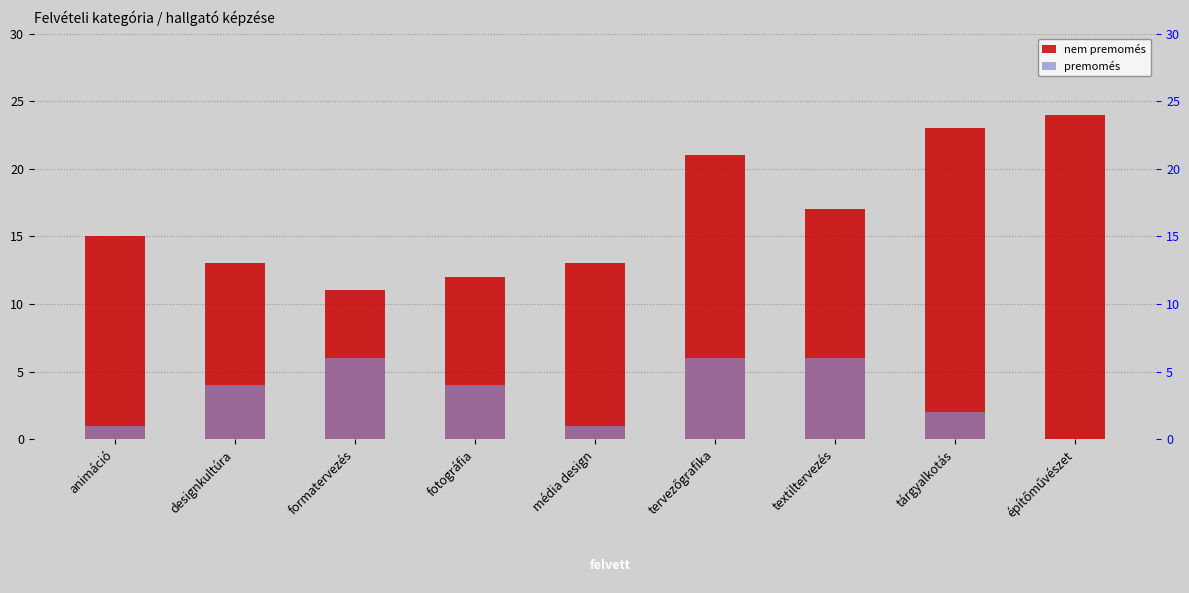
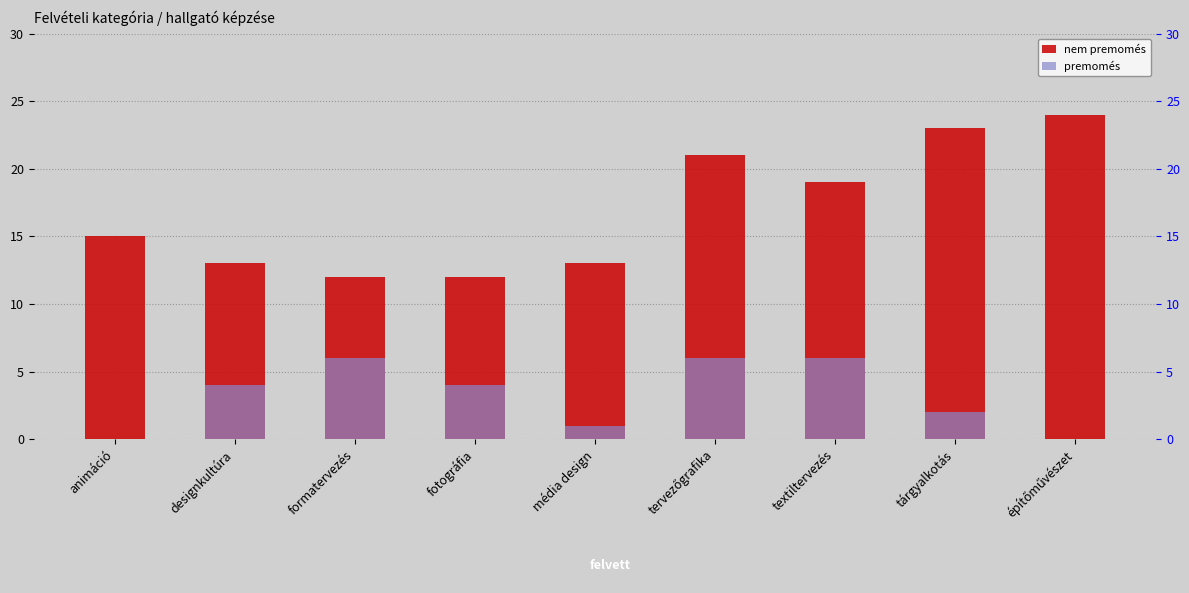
  {
    "nem premomés": {
      "animáció": 15,
      "designkultúra": 13,
-     "formatervezés": 11,
+     "formatervezés": 12,
      "fotográfia": 12,
      "média design": 13,
      "tervezőgrafika": 21,
-     "textiltervezés": 17,
+     "textiltervezés": 19,
      "tárgyalkotás": 23,
      "építőművészet": 24
    },
    "premomés": {
-     "animáció": 1,
+     "animáció": 0,
      "építőművészet": 0
    }
  }
